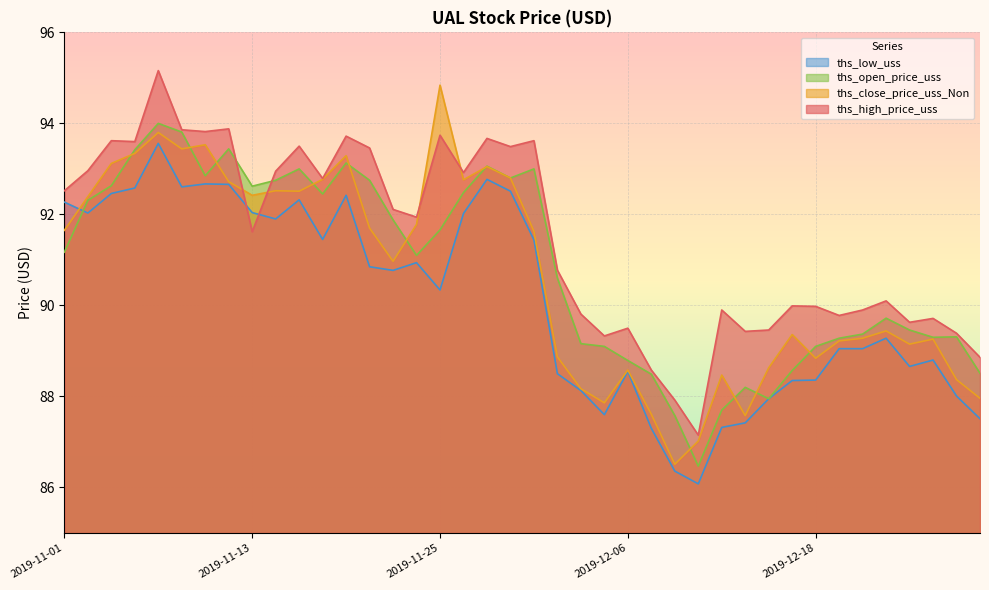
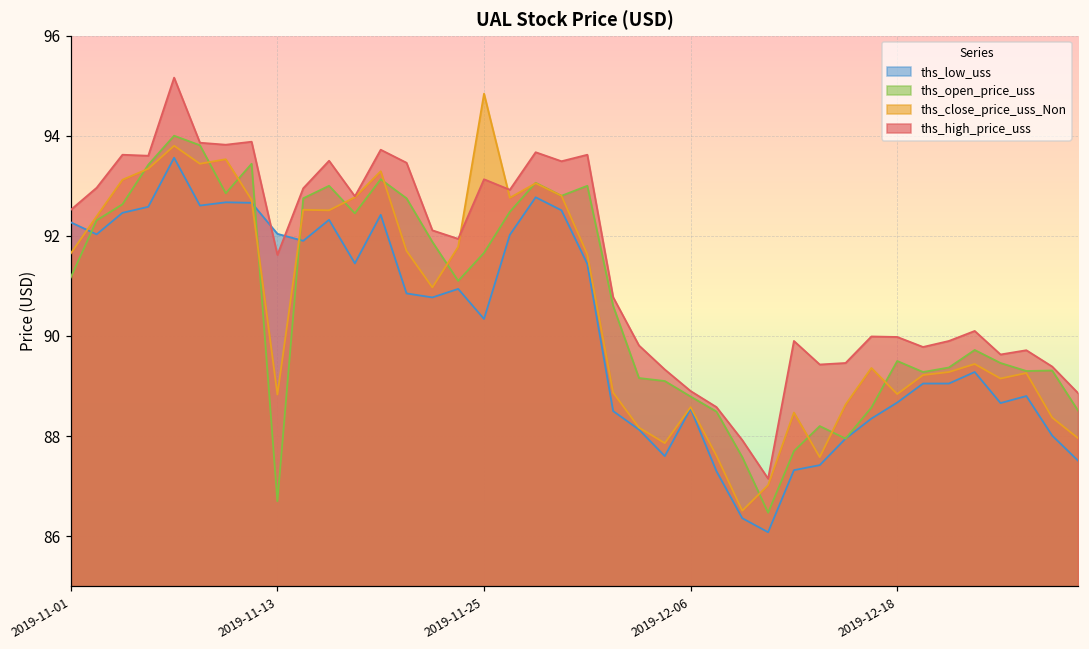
  {
    "ths_low_uss": {
      "2019-11-01": 92.3,
      "2019-11-13": 92.0,
      "2019-11-25": 90.3,
-     "2019-12-18": 88.4
+     "2019-12-18": 88.7
    },
    "ths_open_price_uss": {
      "2019-11-01": 91.2,
-     "2019-11-13": 92.6,
+     "2019-11-13": 86.7,
      "2019-11-25": 91.7,
      "2019-12-06": 88.8,
-     "2019-12-18": 89.1
+     "2019-12-18": 89.5
    },
    "ths_close_price_uss_Non": {
      "2019-11-01": 91.7,
-     "2019-11-13": 92.4,
+     "2019-11-13": 88.8,
      "2019-11-25": 94.8,
      "2019-12-18": 88.8
    },
    "ths_high_price_uss": {
      "2019-11-01": 92.5,
      "2019-11-13": 91.6,
-     "2019-11-25": 93.7,
-     "2019-12-06": 89.5,
+     "2019-11-25": 93.1,
+     "2019-12-06": 88.9,
      "2019-12-18": 90.0
    }
  }
